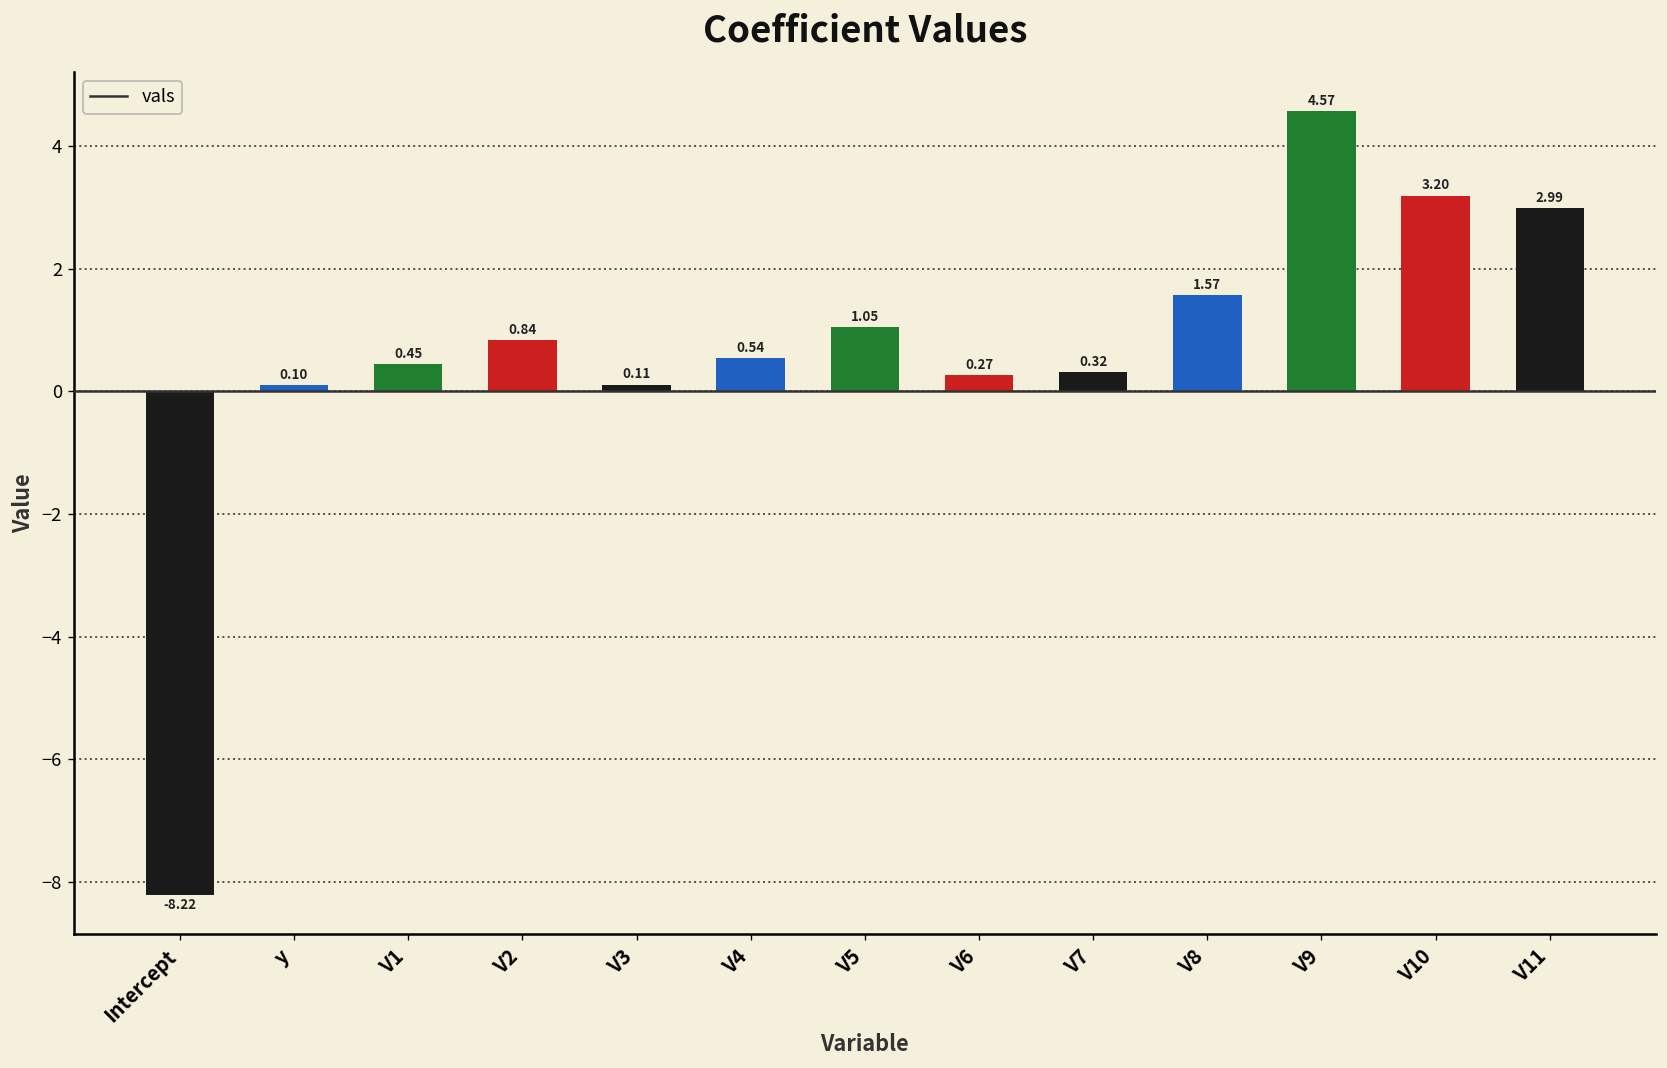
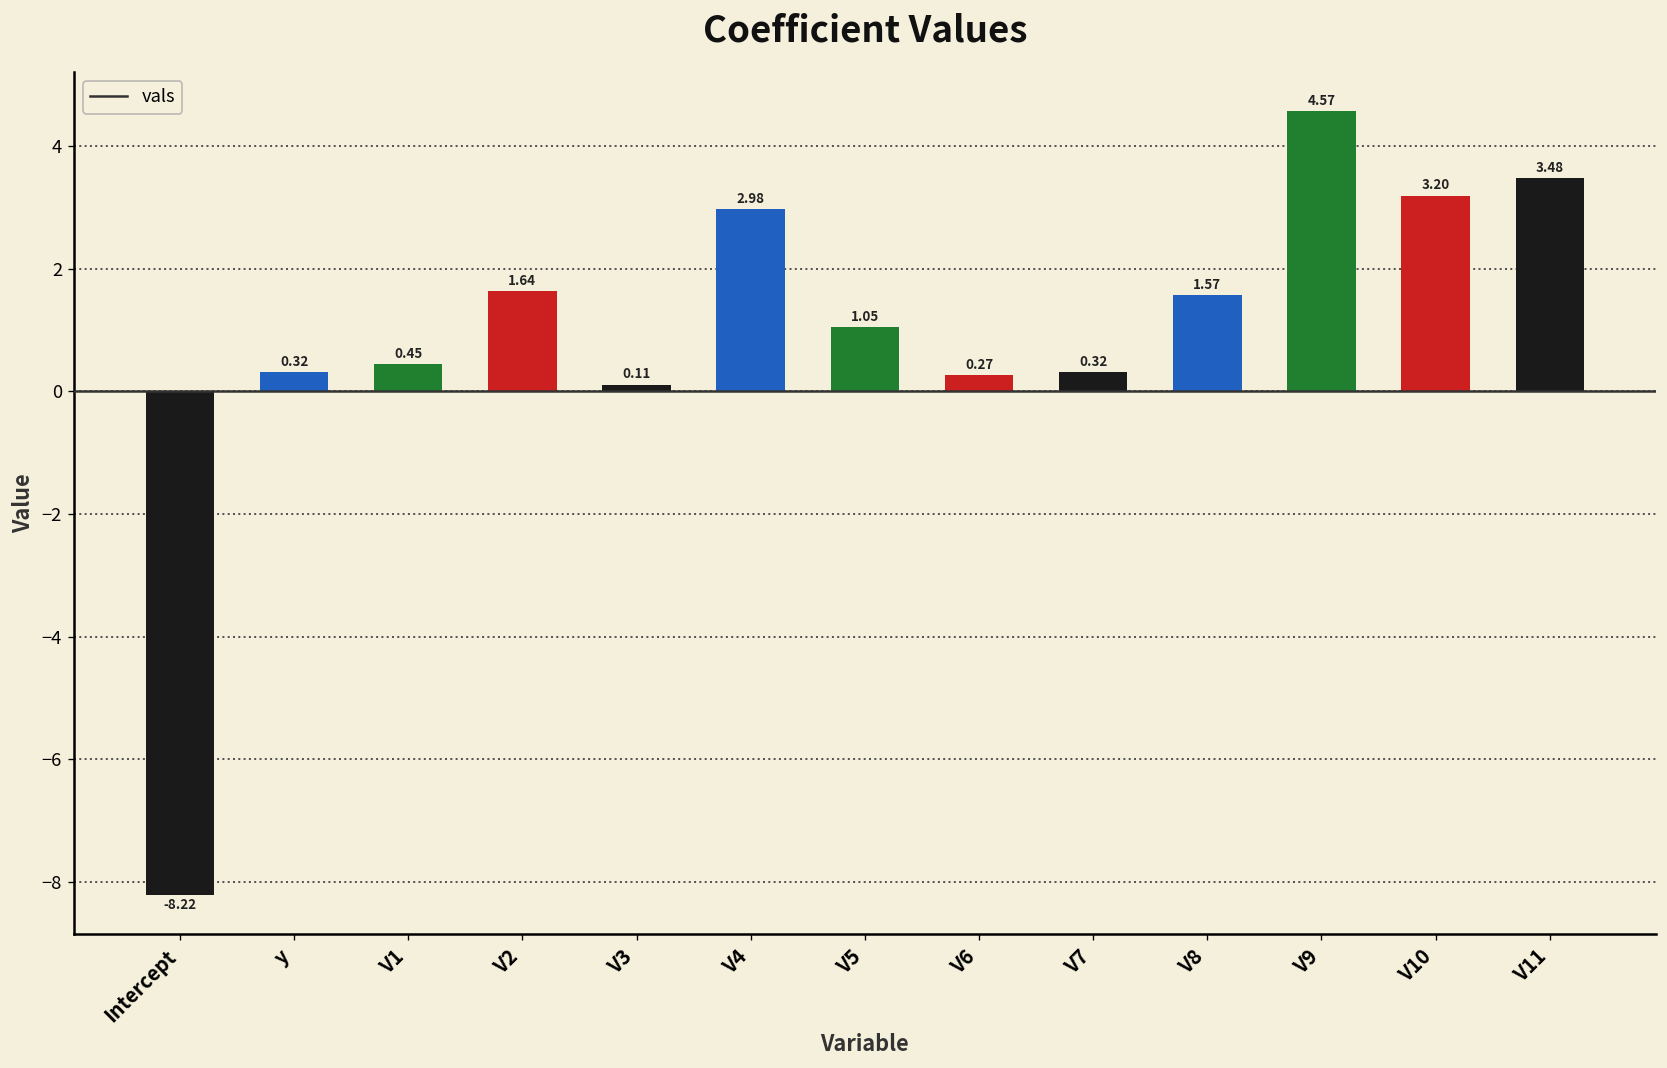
  {
    "Intercept": -8.22,
-   "y": 0.10,
+   "y": 0.32,
    "V1": 0.45,
-   "V2": 0.84,
+   "V2": 1.64,
    "V3": 0.11,
-   "V4": 0.54,
+   "V4": 2.98,
    "V5": 1.05,
    "V6": 0.27,
    "V7": 0.32,
    "V8": 1.57,
    "V9": 4.57,
    "V10": 3.20,
-   "V11": 2.99
+   "V11": 3.48
  }
